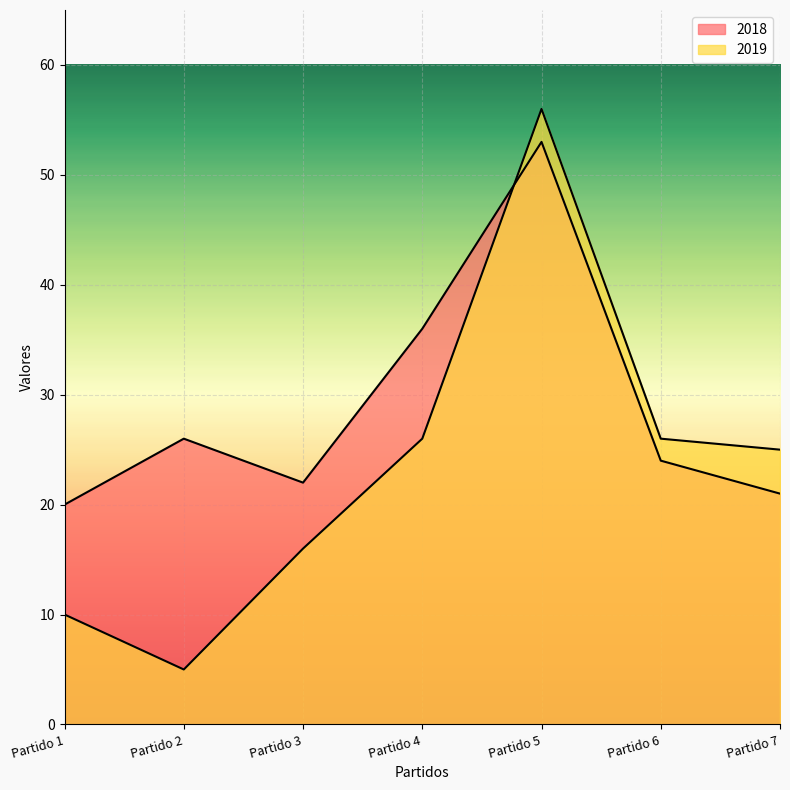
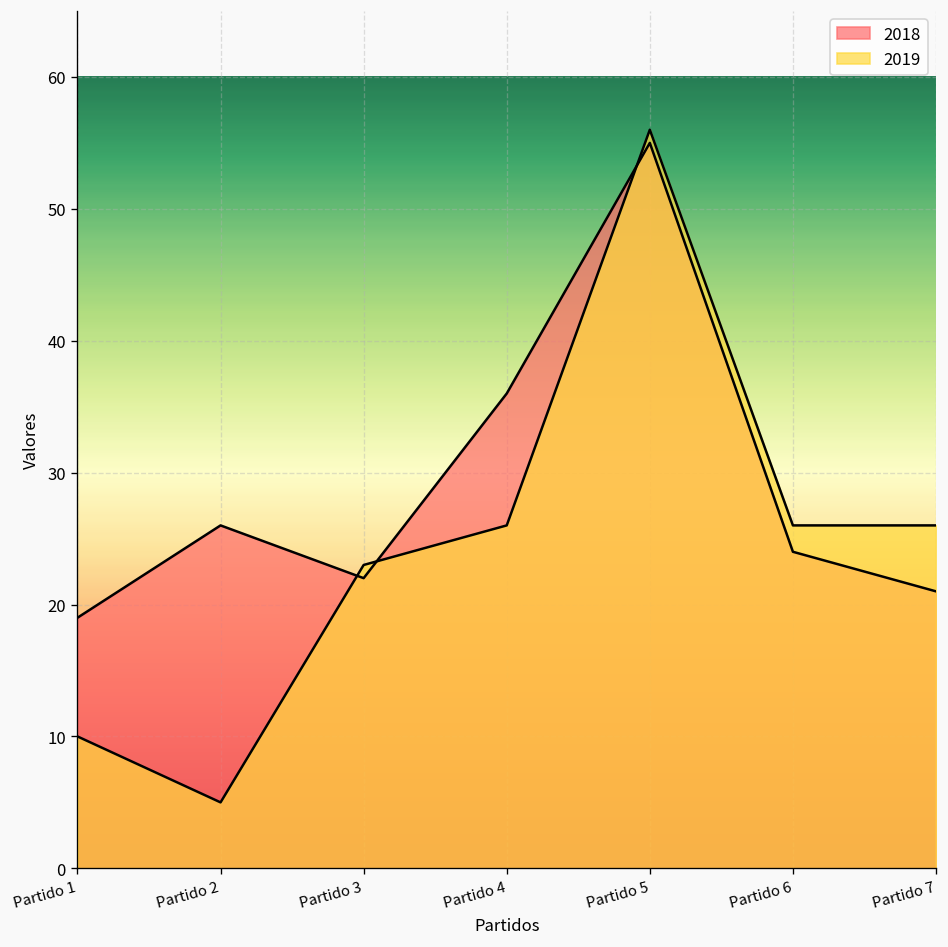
  {
    "2018": {
-     "Partido 1": 20,
+     "Partido 1": 19,
      "Partido 2": 26,
      "Partido 3": 22,
      "Partido 4": 36,
-     "Partido 5": 53,
+     "Partido 5": 55,
      "Partido 6": 24,
      "Partido 7": 21
    },
    "2019": {
      "Partido 1": 10,
      "Partido 2": 5,
-     "Partido 3": 16,
+     "Partido 3": 23,
      "Partido 4": 26,
      "Partido 5": 56,
      "Partido 6": 26,
-     "Partido 7": 25
+     "Partido 7": 26
    }
  }
